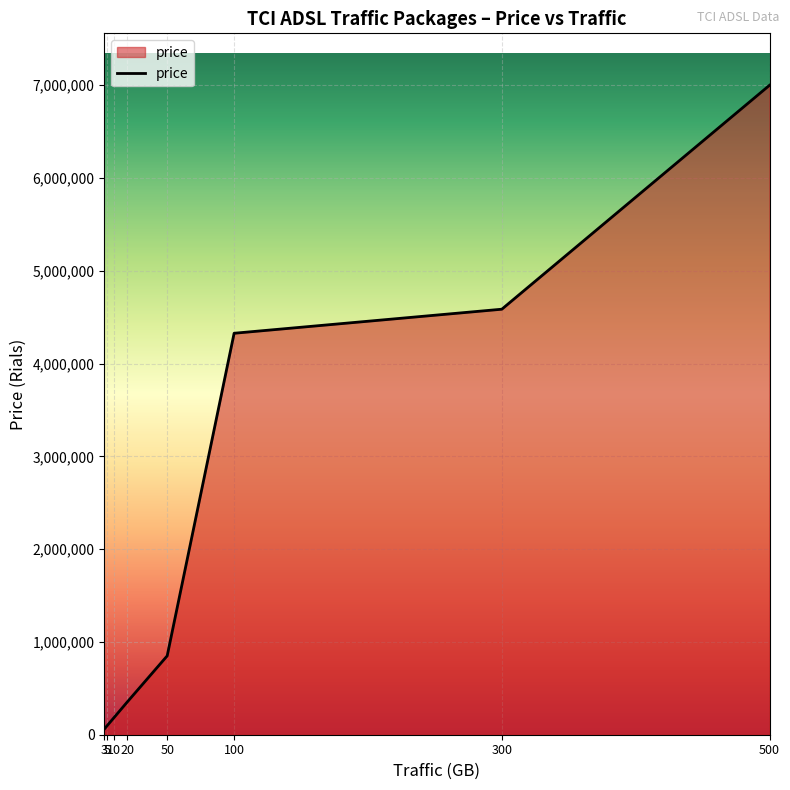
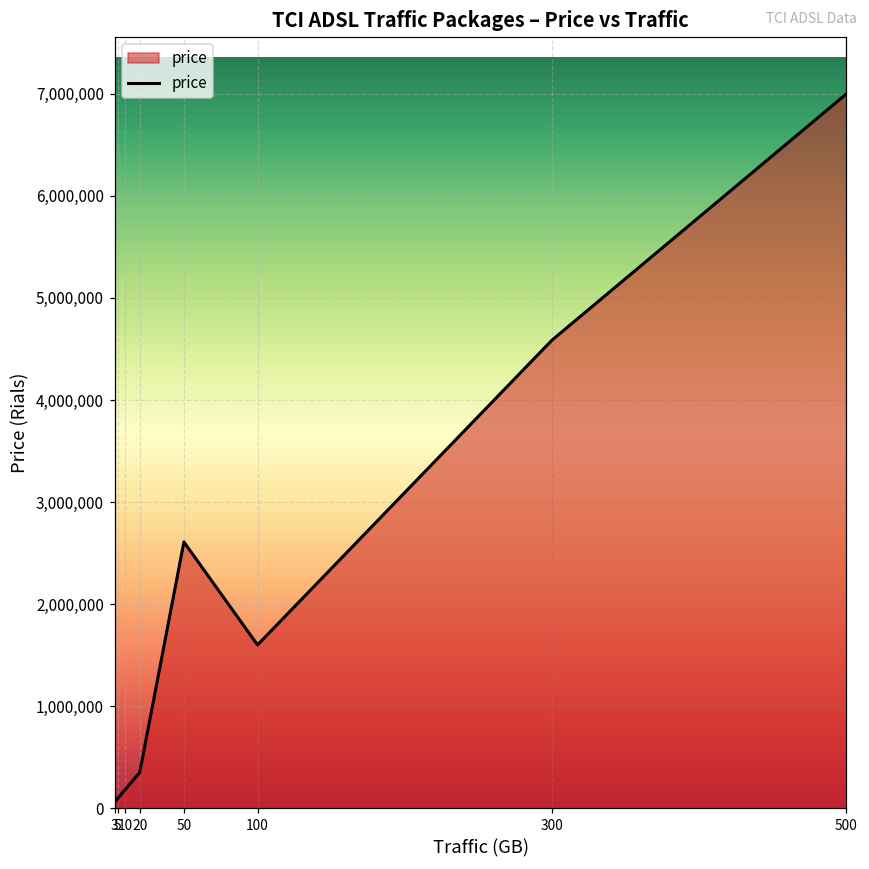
  {
    "20": "400,000",
-   "50": "900,000",
-   "100": "4,300,000",
+   "50": "2,600,000",
+   "100": "1,600,000",
    "300": "4,600,000",
    "500": "7,000,000"
  }
